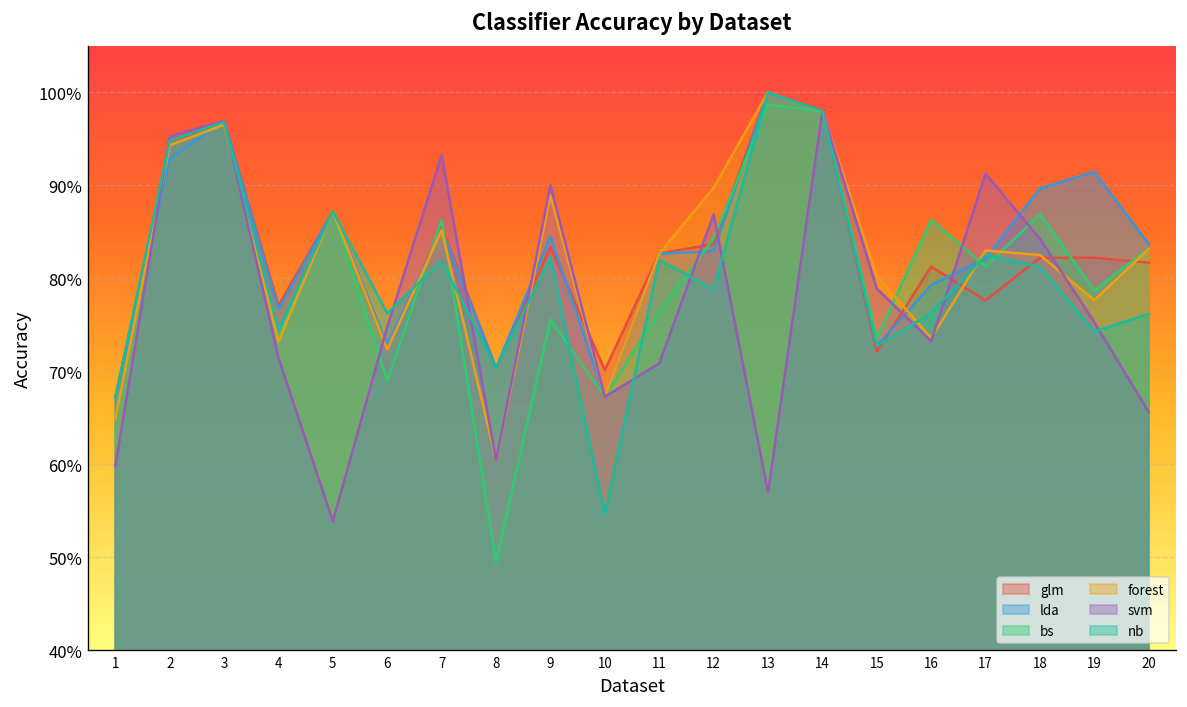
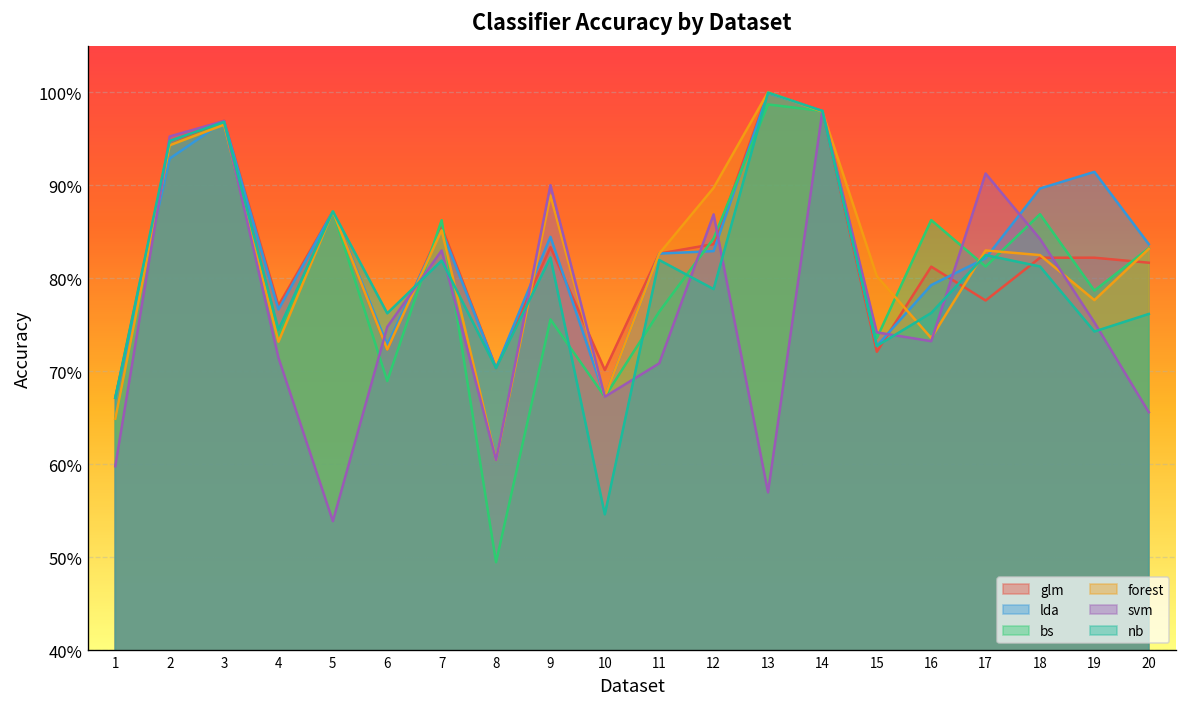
  {
    "svm": {
      "1": "60%",
      "2": "95%",
      "4": "71%",
      "5": "54%",
      "6": "75%",
-     "7": "93%",
+     "7": "83%",
      "9": "90%",
      "11": "71%",
      "12": "87%",
      "13": "57%",
-     "15": "79%",
+     "15": "74%",
      "16": "73%",
      "17": "91%",
      "18": "84%",
      "19": "75%",
      "20": "66%"
    }
  }
